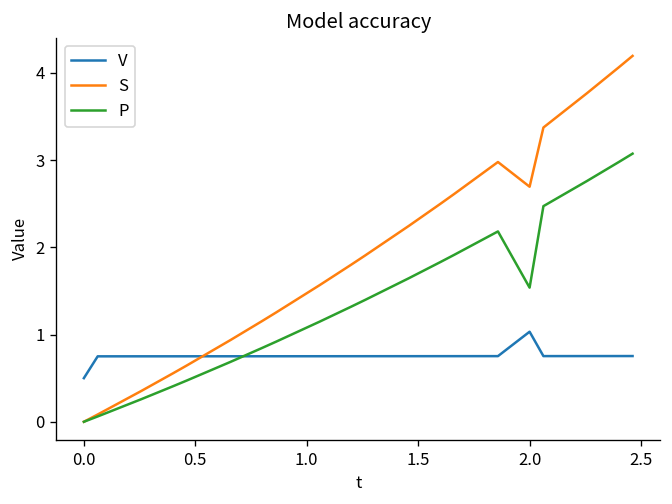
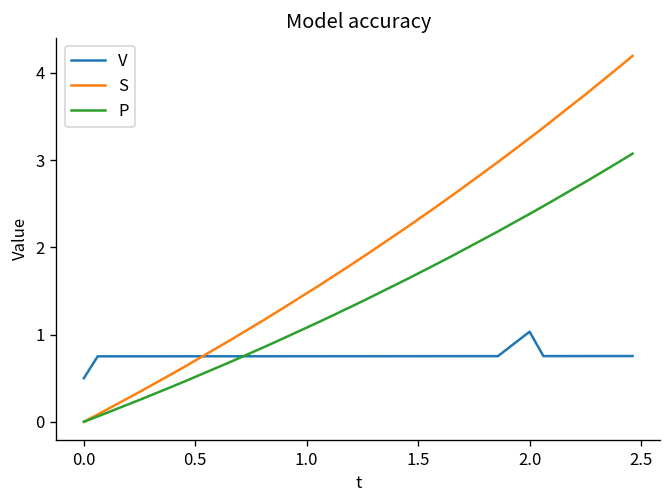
  {
    "V": {
      "0.0": 0.5,
      "2.0": 1.0
    },
    "S": {
-     "2.0": 2.7
+     "2.0": 3.3
    },
    "P": {
-     "2.0": 1.5
+     "2.0": 2.4
    }
  }
